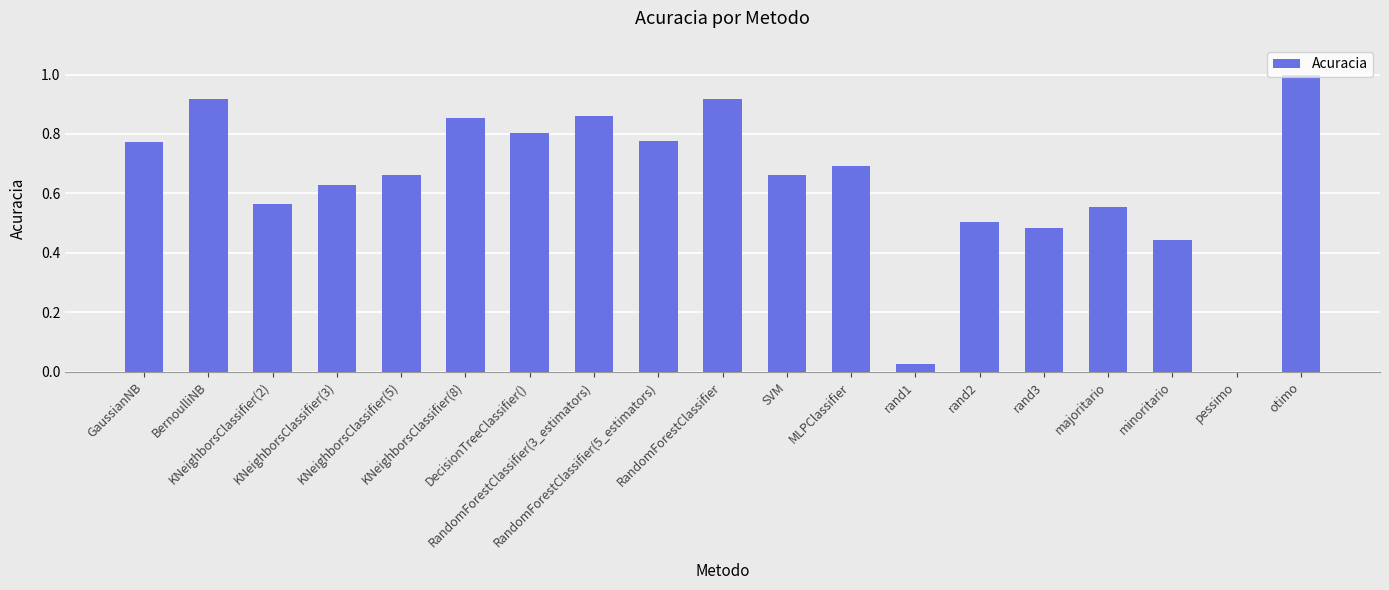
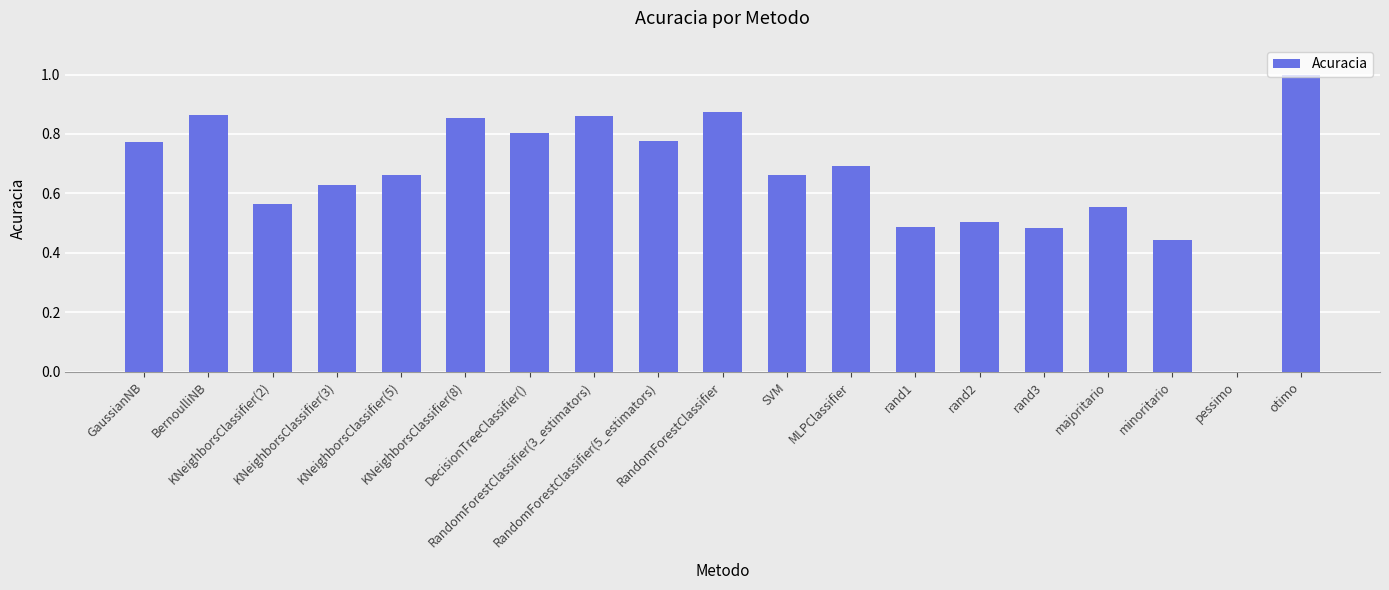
  {
    "GaussianNB": 0.77,
-   "BernoulliNB": 0.92,
+   "BernoulliNB": 0.86,
    "KNeighborsClassifier(2)": 0.57,
    "KNeighborsClassifier(3)": 0.63,
    "KNeighborsClassifier(5)": 0.66,
    "KNeighborsClassifier(8)": 0.85,
    "DecisionTreeClassifier()": 0.80,
    "RandomForestClassifier(3_estimators)": 0.86,
    "RandomForestClassifier(5_estimators)": 0.78,
-   "RandomForestClassifier": 0.92,
+   "RandomForestClassifier": 0.87,
    "SVM": 0.66,
    "MLPClassifier": 0.69,
-   "rand1": 0.02,
+   "rand1": 0.49,
    "rand2": 0.50,
    "rand3": 0.48,
    "majoritario": 0.56,
    "minoritario": 0.44,
    "pessimo": 0.00
  }
